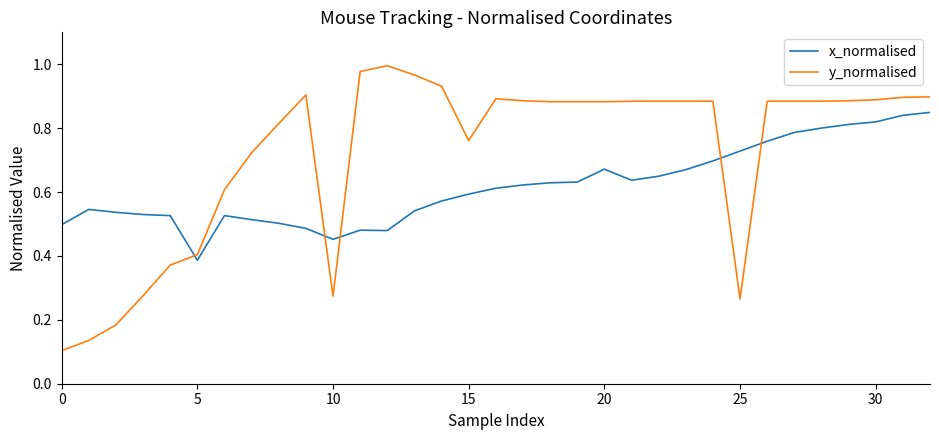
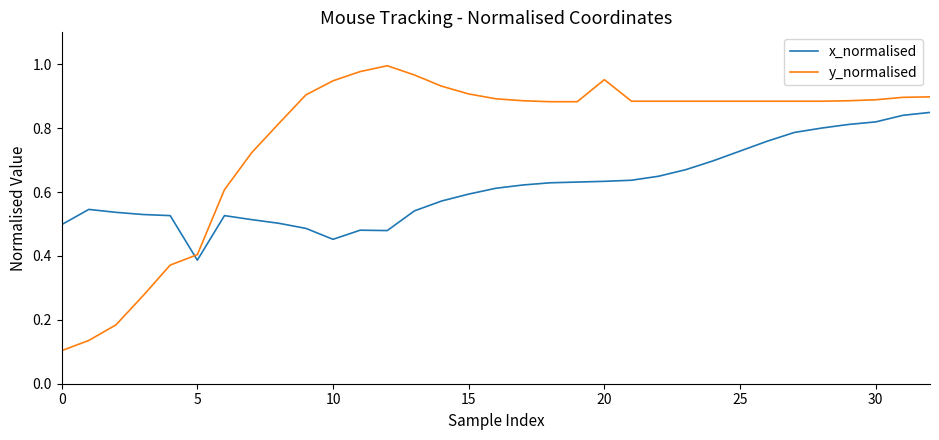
  {
    "x_normalised": {
      "0": 0.50,
      "5": 0.39,
      "10": 0.45,
      "15": 0.59,
-     "20": 0.67,
+     "20": 0.63,
      "25": 0.73,
      "30": 0.82
    },
    "y_normalised": {
      "0": 0.10,
      "5": 0.40,
-     "10": 0.27,
-     "15": 0.76,
-     "20": 0.88,
-     "25": 0.27,
+     "10": 0.95,
+     "15": 0.91,
+     "20": 0.95,
+     "25": 0.88,
      "30": 0.89
    }
  }
